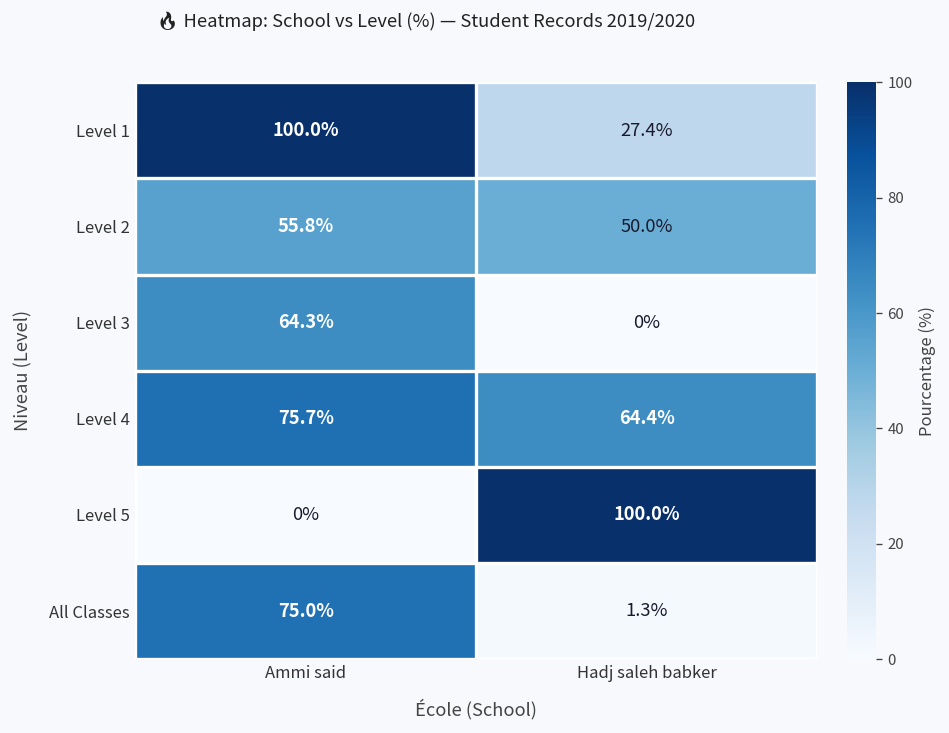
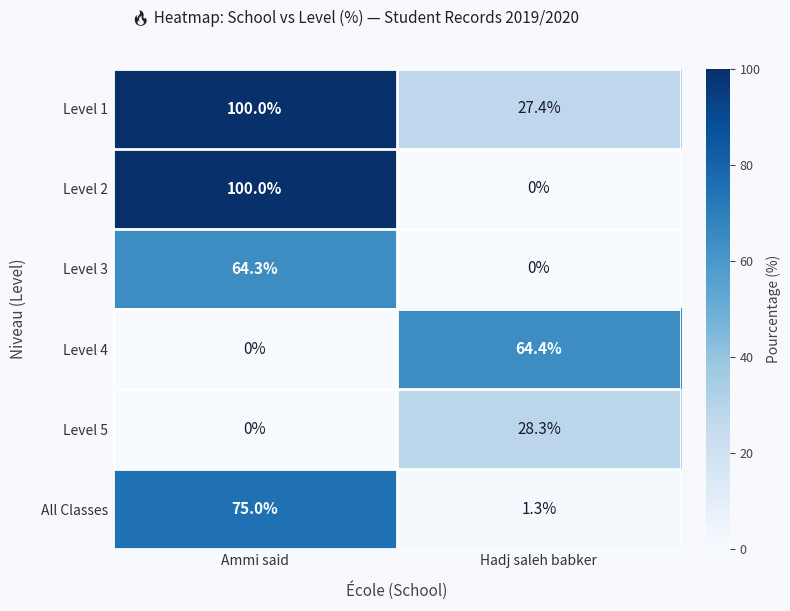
  {
    "Level 1": {
      "Ammi said": "100.0%",
      "Hadj saleh babker": "27.4%"
    },
    "Level 2": {
-     "Ammi said": "55.8%",
-     "Hadj saleh babker": "50.0%"
+     "Ammi said": "100.0%",
+     "Hadj saleh babker": "0%"
    },
    "Level 3": {
      "Ammi said": "64.3%",
      "Hadj saleh babker": "0%"
    },
    "Level 4": {
-     "Ammi said": "75.7%",
+     "Ammi said": "0%",
      "Hadj saleh babker": "64.4%"
    },
    "Level 5": {
      "Ammi said": "0%",
-     "Hadj saleh babker": "100.0%"
+     "Hadj saleh babker": "28.3%"
    },
    "All Classes": {
      "Ammi said": "75.0%",
      "Hadj saleh babker": "1.3%"
    }
  }
